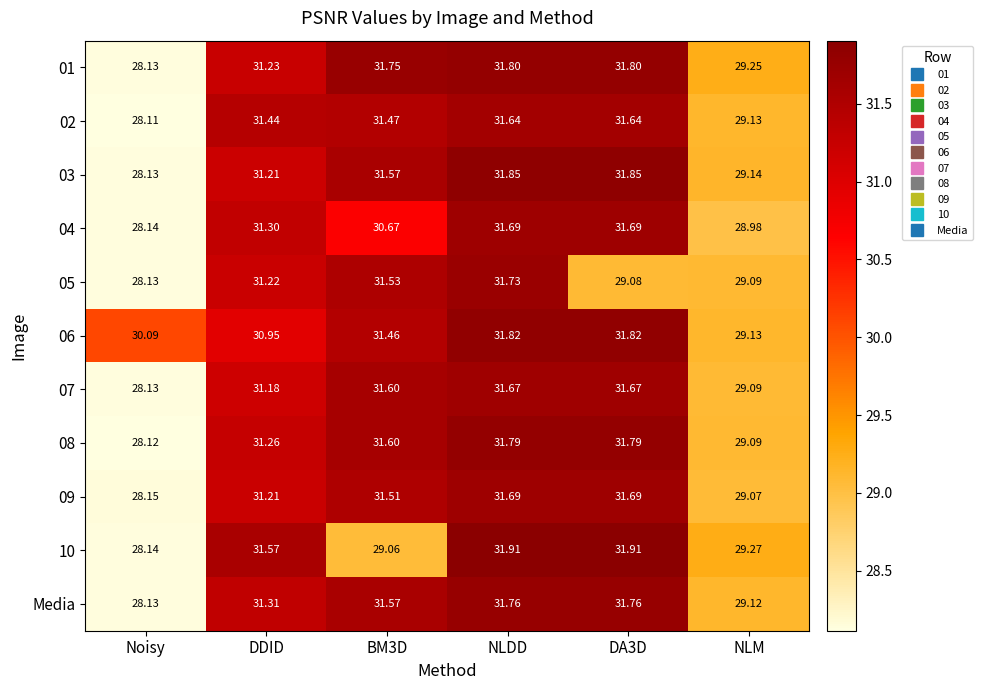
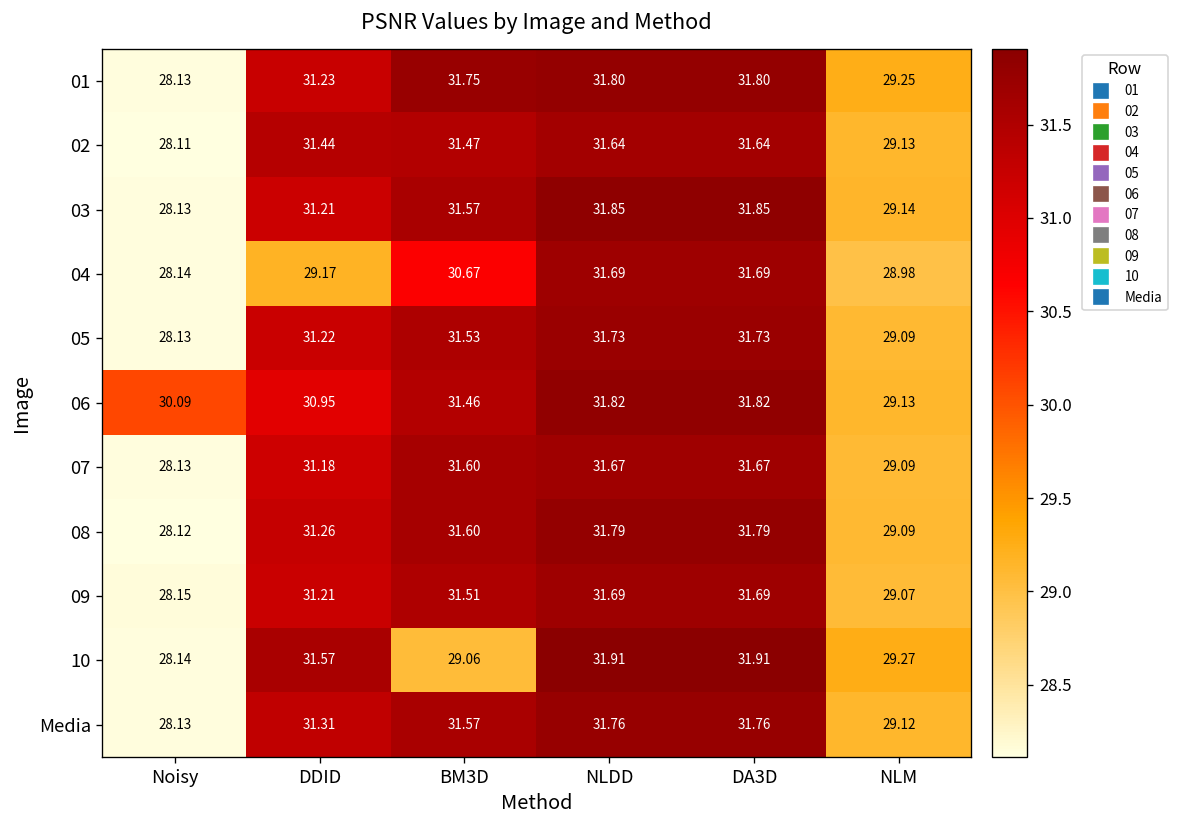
  {
    "01": {
      "Noisy": 28.13,
      "DDID": 31.23,
      "BM3D": 31.75,
      "NLDD": 31.80,
      "DA3D": 31.80,
      "NLM": 29.25
    },
    "02": {
      "Noisy": 28.11,
      "DDID": 31.44,
      "BM3D": 31.47,
      "NLDD": 31.64,
      "DA3D": 31.64,
      "NLM": 29.13
    },
    "03": {
      "Noisy": 28.13,
      "DDID": 31.21,
      "BM3D": 31.57,
      "NLDD": 31.85,
      "DA3D": 31.85,
      "NLM": 29.14
    },
    "04": {
      "Noisy": 28.14,
-     "DDID": 31.30,
+     "DDID": 29.17,
      "BM3D": 30.67,
      "NLDD": 31.69,
      "DA3D": 31.69,
      "NLM": 28.98
    },
    "05": {
      "Noisy": 28.13,
      "DDID": 31.22,
      "BM3D": 31.53,
      "NLDD": 31.73,
-     "DA3D": 29.08,
+     "DA3D": 31.73,
      "NLM": 29.09
    },
    "06": {
      "Noisy": 30.09,
      "DDID": 30.95,
      "BM3D": 31.46,
      "NLDD": 31.82,
      "DA3D": 31.82,
      "NLM": 29.13
    },
    "07": {
      "Noisy": 28.13,
      "DDID": 31.18,
      "BM3D": 31.60,
      "NLDD": 31.67,
      "DA3D": 31.67,
      "NLM": 29.09
    },
    "08": {
      "Noisy": 28.12,
      "DDID": 31.26,
      "BM3D": 31.60,
      "NLDD": 31.79,
      "DA3D": 31.79,
      "NLM": 29.09
    },
    "09": {
      "Noisy": 28.15,
      "DDID": 31.21,
      "BM3D": 31.51,
      "NLDD": 31.69,
      "DA3D": 31.69,
      "NLM": 29.07
    },
    "10": {
      "Noisy": 28.14,
      "DDID": 31.57,
      "BM3D": 29.06,
      "NLDD": 31.91,
      "DA3D": 31.91,
      "NLM": 29.27
    },
    "Media": {
      "Noisy": 28.13,
      "DDID": 31.31,
      "BM3D": 31.57,
      "NLDD": 31.76,
      "DA3D": 31.76,
      "NLM": 29.12
    }
  }
